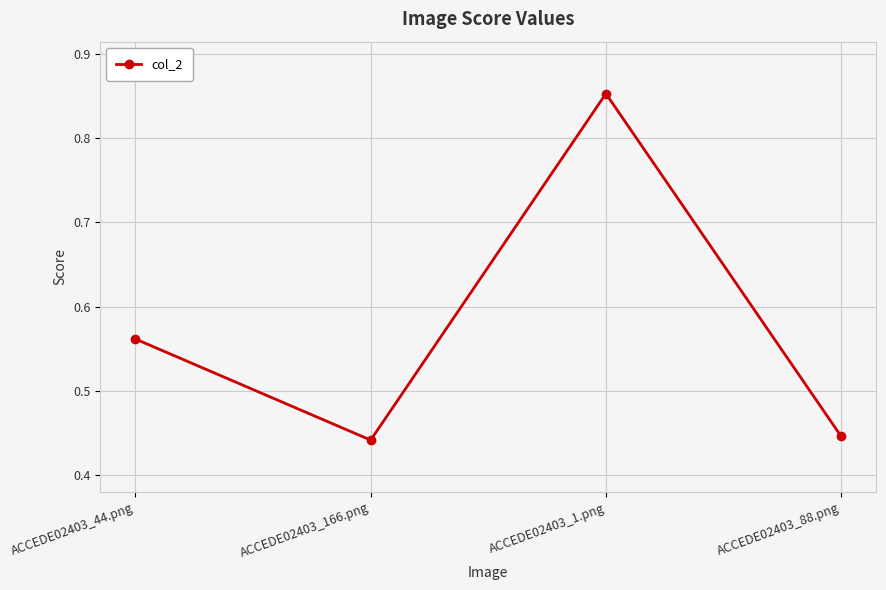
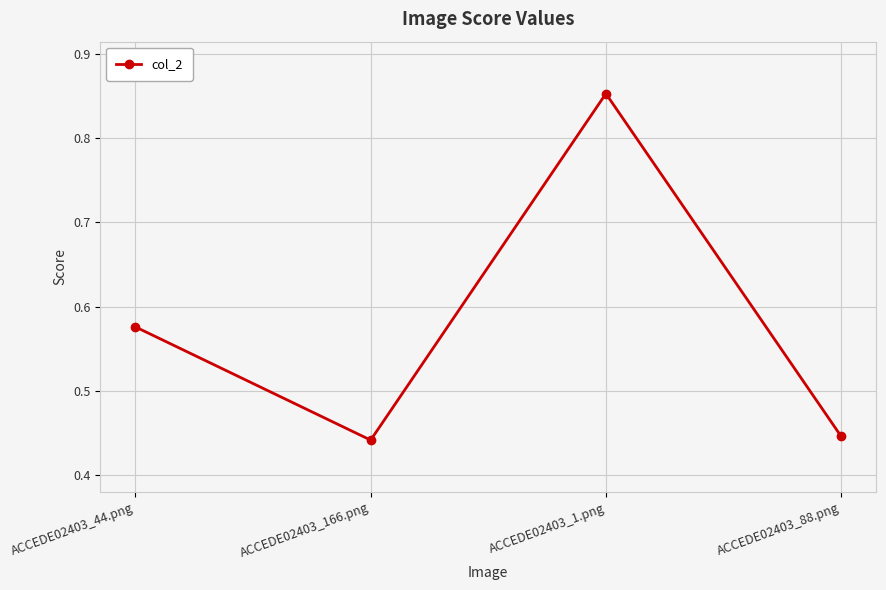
  {
-   "ACCEDE02403_44.png": 0.56,
+   "ACCEDE02403_44.png": 0.58,
    "ACCEDE02403_166.png": 0.44,
    "ACCEDE02403_1.png": 0.85,
    "ACCEDE02403_88.png": 0.45
  }
